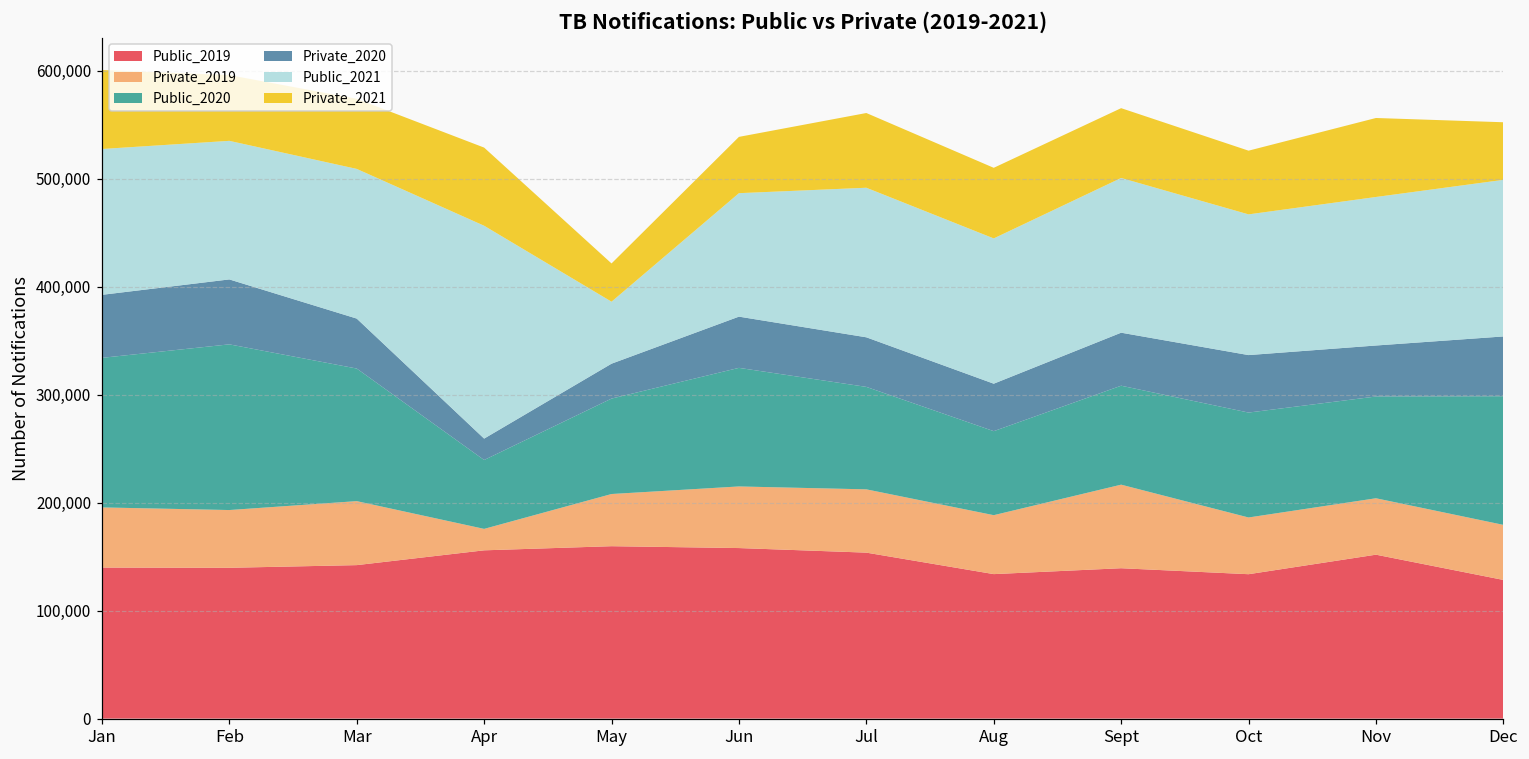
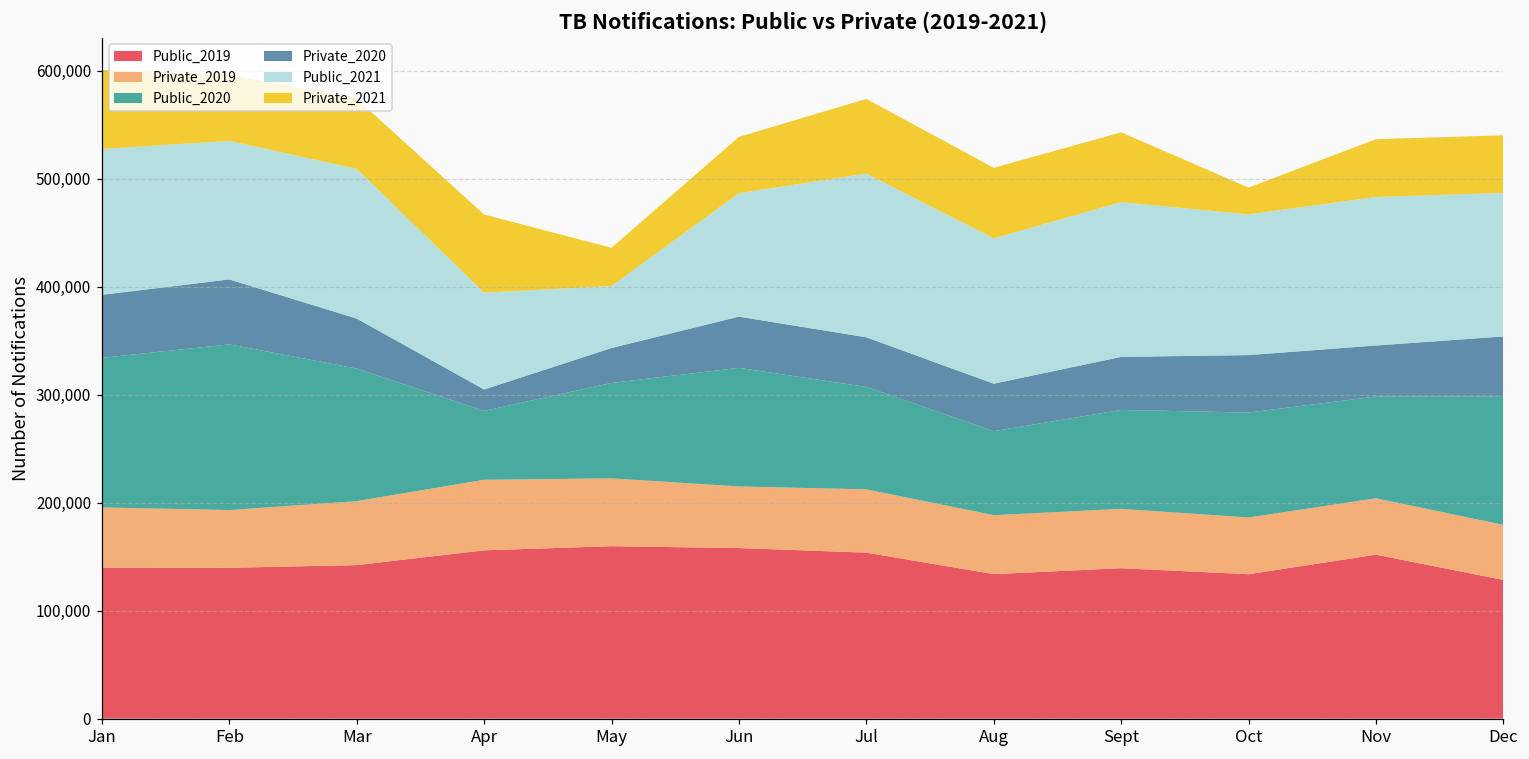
  {
    "Public_2019": {
      "Jan": "140,000",
      "Feb": "140,000",
      "Mar": "140,000",
      "Apr": "160,000",
      "May": "160,000",
      "Jun": "160,000",
      "Jul": "150,000",
      "Aug": "130,000",
      "Sept": "140,000",
      "Oct": "130,000",
      "Nov": "150,000",
      "Dec": "130,000"
    },
    "Private_2019": {
      "Jan": "60,000",
      "Feb": "50,000",
      "Mar": "60,000",
-     "Apr": "20,000",
-     "May": "50,000",
+     "Apr": "70,000",
+     "May": "60,000",
      "Jun": "60,000",
      "Jul": "60,000",
      "Aug": "50,000",
-     "Sept": "80,000",
+     "Sept": "50,000",
      "Oct": "50,000",
      "Nov": "50,000",
      "Dec": "50,000"
    },
    "Public_2021": {
      "Jan": "140,000",
      "Feb": "130,000",
      "Mar": "140,000",
-     "Apr": "200,000",
+     "Apr": "90,000",
      "May": "60,000",
      "Jun": "110,000",
-     "Jul": "140,000",
+     "Jul": "150,000",
      "Aug": "130,000",
      "Sept": "140,000",
      "Oct": "130,000",
      "Nov": "140,000",
-     "Dec": "150,000"
+     "Dec": "130,000"
    },
    "Private_2021": {
      "Jan": "70,000",
      "Apr": "70,000",
      "May": "40,000",
      "Jun": "50,000",
      "Jul": "70,000",
      "Aug": "70,000",
      "Sept": "60,000",
-     "Oct": "60,000",
-     "Nov": "70,000",
+     "Oct": "20,000",
+     "Nov": "50,000",
      "Dec": "50,000"
    }
  }
